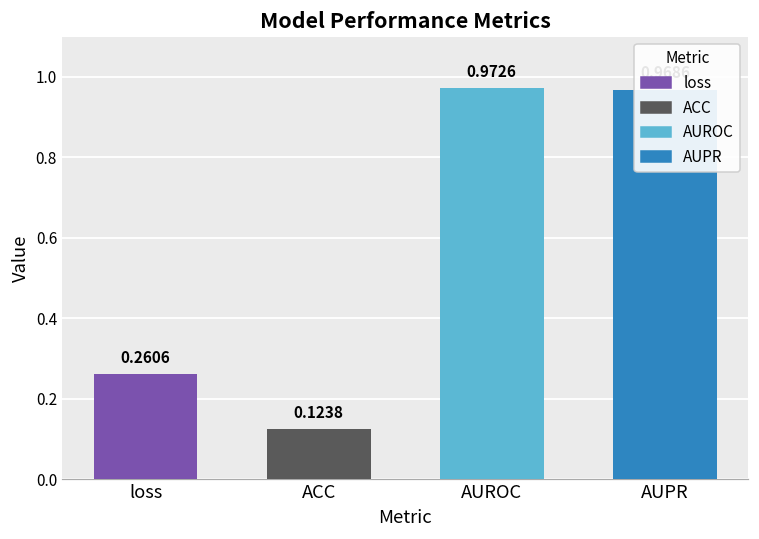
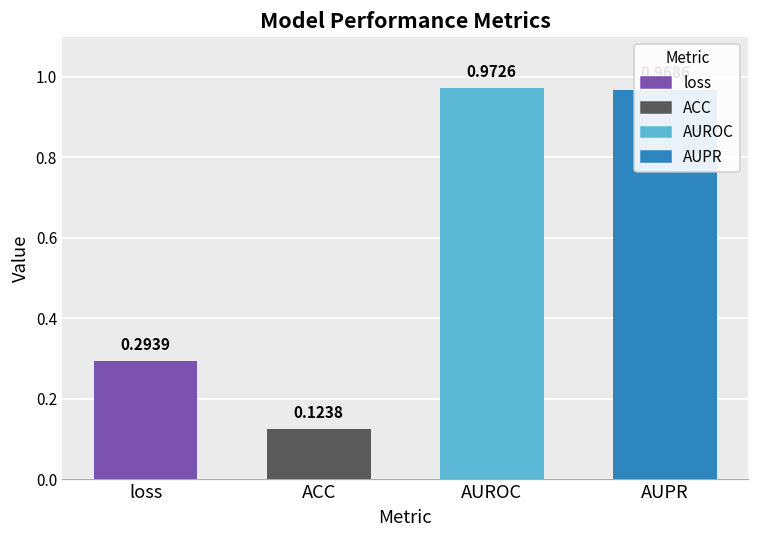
  {
-   "loss": 0.2606,
+   "loss": 0.2939,
    "ACC": 0.1238,
    "AUROC": 0.9726
  }
